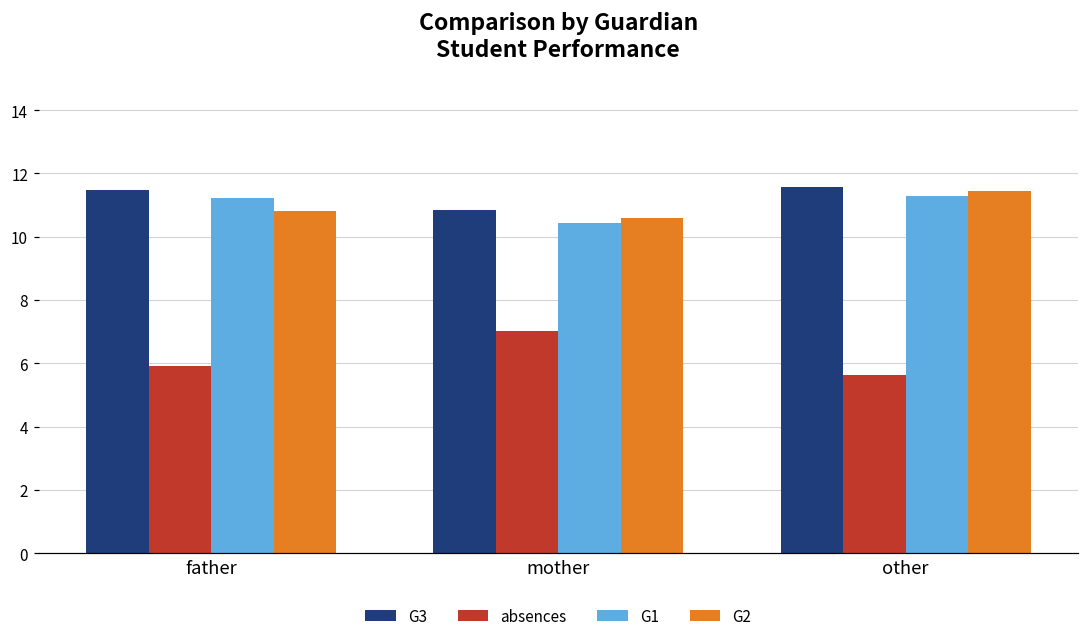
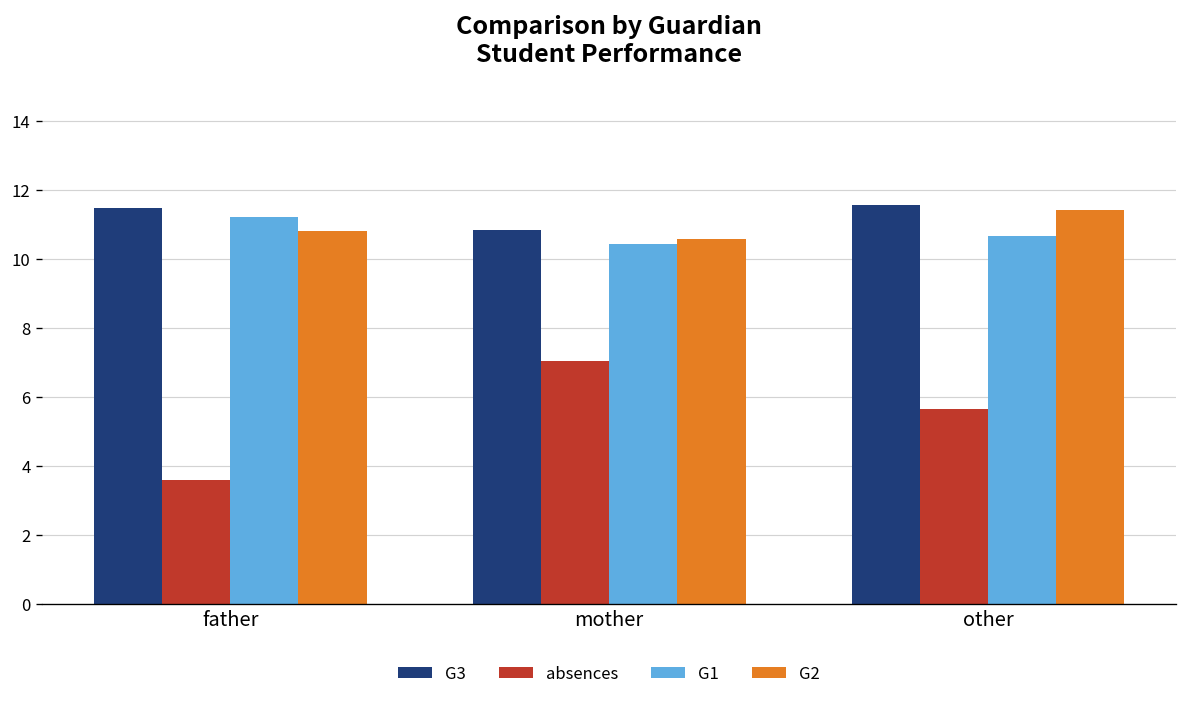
  {
    "G3": {
      "father": 11.5,
      "mother": 10.8,
      "other": 11.6
    },
    "absences": {
-     "father": 5.9,
+     "father": 3.6,
      "mother": 7.0,
      "other": 5.6
    },
    "G1": {
      "father": 11.2,
      "mother": 10.4,
-     "other": 11.3
+     "other": 10.7
    },
    "G2": {
      "father": 10.8,
      "mother": 10.6,
      "other": 11.4
    }
  }
